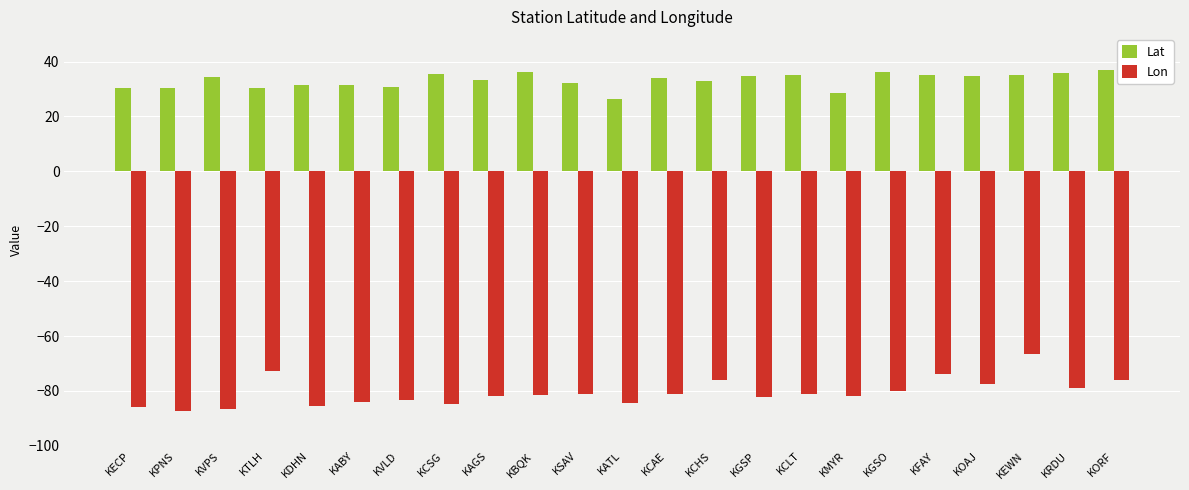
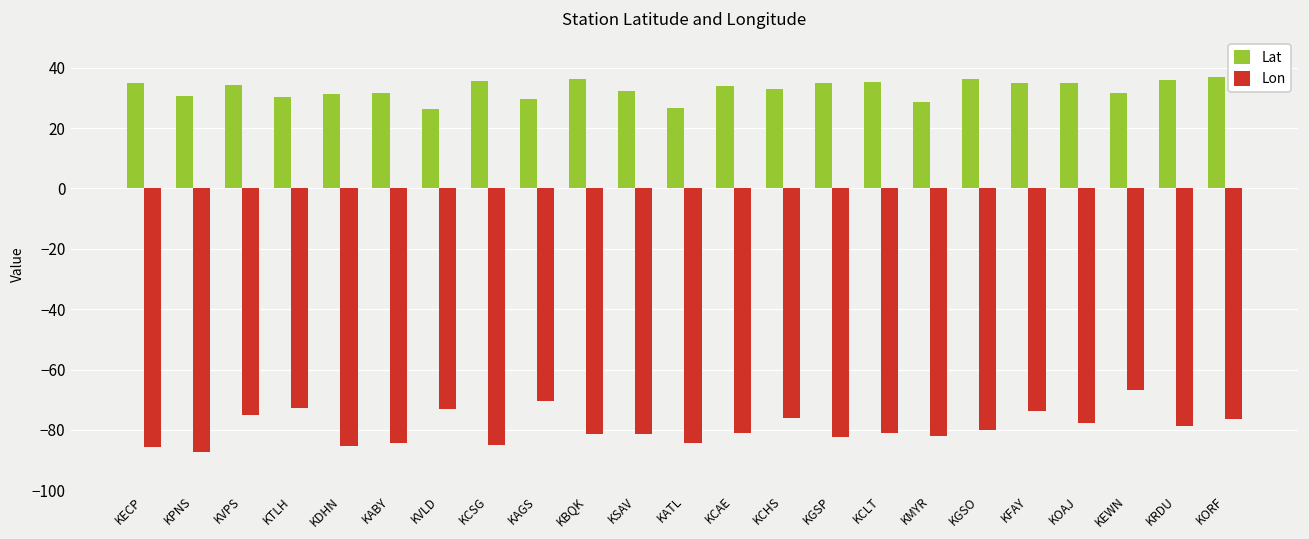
  {
    "Lat": {
-     "KECP": 30,
+     "KECP": 35,
      "KPNS": 30,
      "KVPS": 34,
      "KTLH": 30,
      "KDHN": 31,
      "KABY": 32,
-     "KVLD": 31,
+     "KVLD": 26,
      "KCSG": 36,
-     "KAGS": 33,
+     "KAGS": 30,
      "KBQK": 36,
      "KSAV": 32,
      "KATL": 27,
      "KCAE": 34,
      "KCHS": 33,
      "KGSP": 35,
      "KCLT": 35,
      "KMYR": 28,
      "KGSO": 36,
      "KFAY": 35,
      "KOAJ": 35,
-     "KEWN": 35,
+     "KEWN": 31,
      "KRDU": 36,
      "KORF": 37
    },
    "Lon": {
      "KECP": -86,
      "KPNS": -87,
-     "KVPS": -87,
+     "KVPS": -75,
      "KTLH": -73,
      "KDHN": -85,
      "KABY": -84,
-     "KVLD": -83,
+     "KVLD": -73,
      "KCSG": -85,
-     "KAGS": -82,
+     "KAGS": -70,
      "KBQK": -81,
      "KSAV": -81,
      "KATL": -84,
      "KCAE": -81,
      "KCHS": -76,
      "KGSP": -82,
      "KCLT": -81,
      "KMYR": -82,
      "KGSO": -80,
      "KFAY": -74,
      "KOAJ": -78,
      "KEWN": -67,
      "KRDU": -79,
      "KORF": -76
    }
  }
